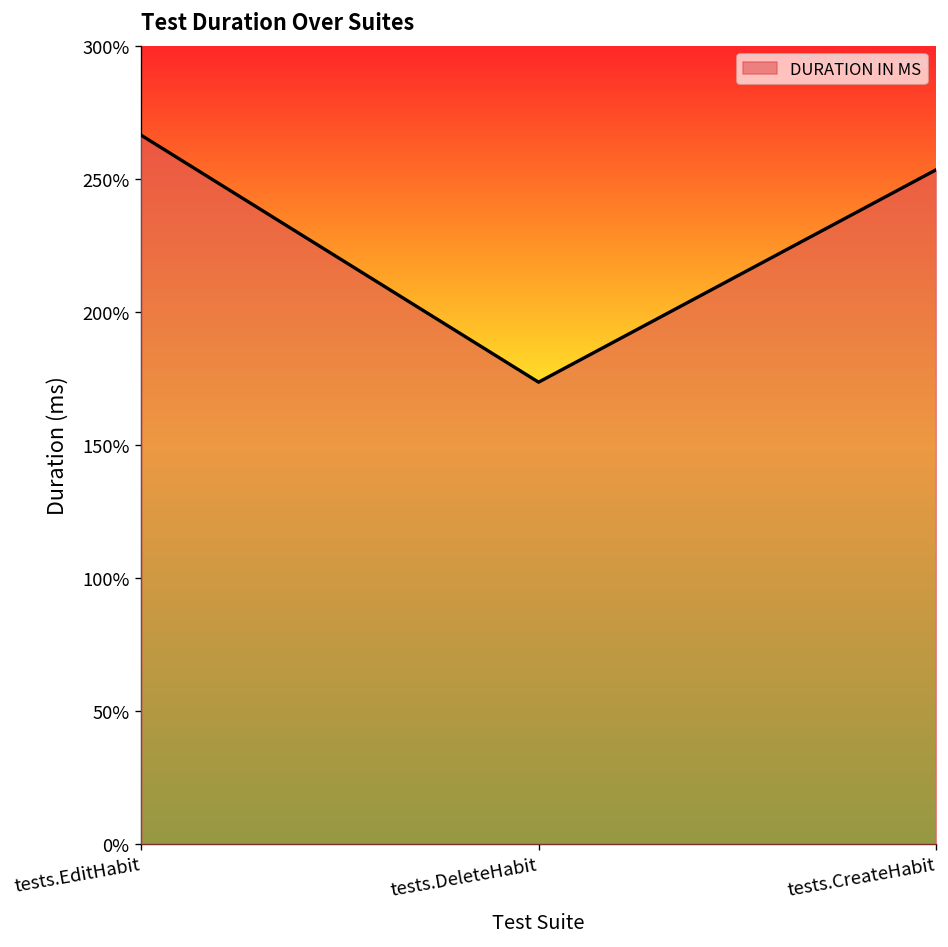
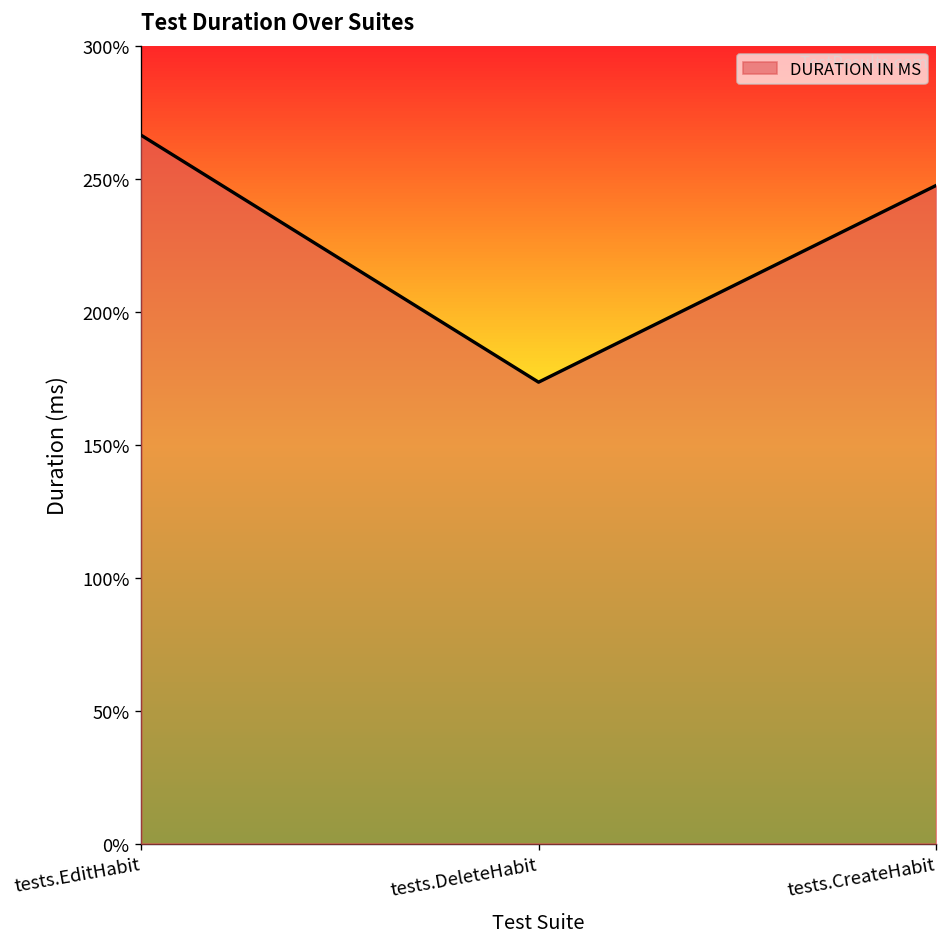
  {
    "tests.EditHabit": "266%",
    "tests.DeleteHabit": "173%",
-   "tests.CreateHabit": "253%"
+   "tests.CreateHabit": "247%"
  }
